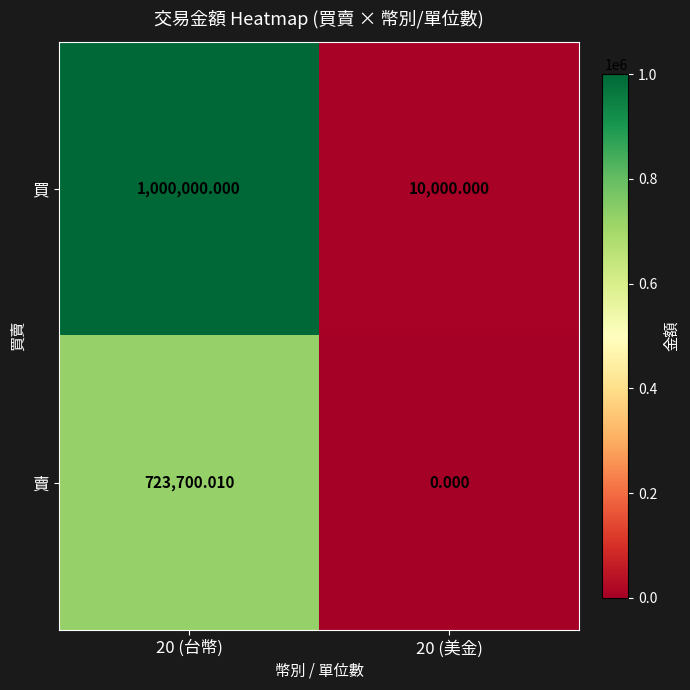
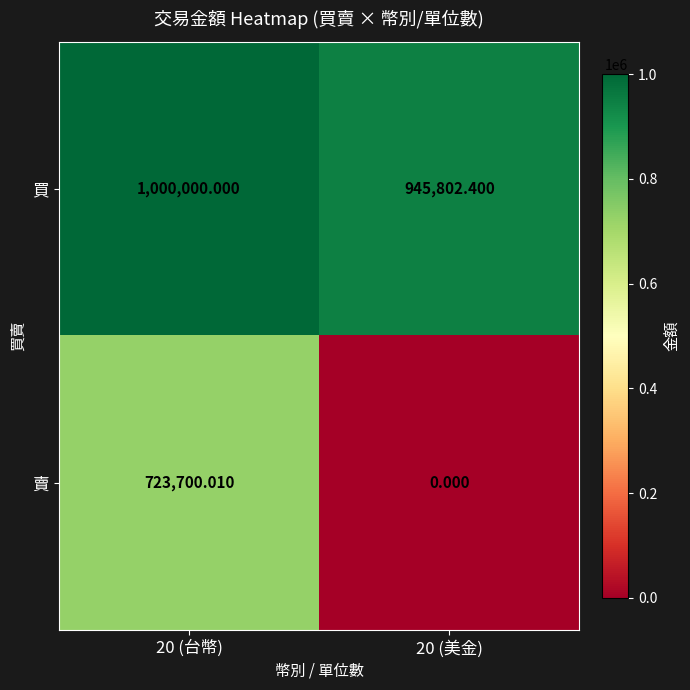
  {
    "買": {
      "20 (台幣)": "1,000,000.000",
-     "20 (美金)": "10,000.000"
+     "20 (美金)": "945,802.400"
    },
    "賣": {
      "20 (台幣)": "723,700.010",
      "20 (美金)": "0.000"
    }
  }
